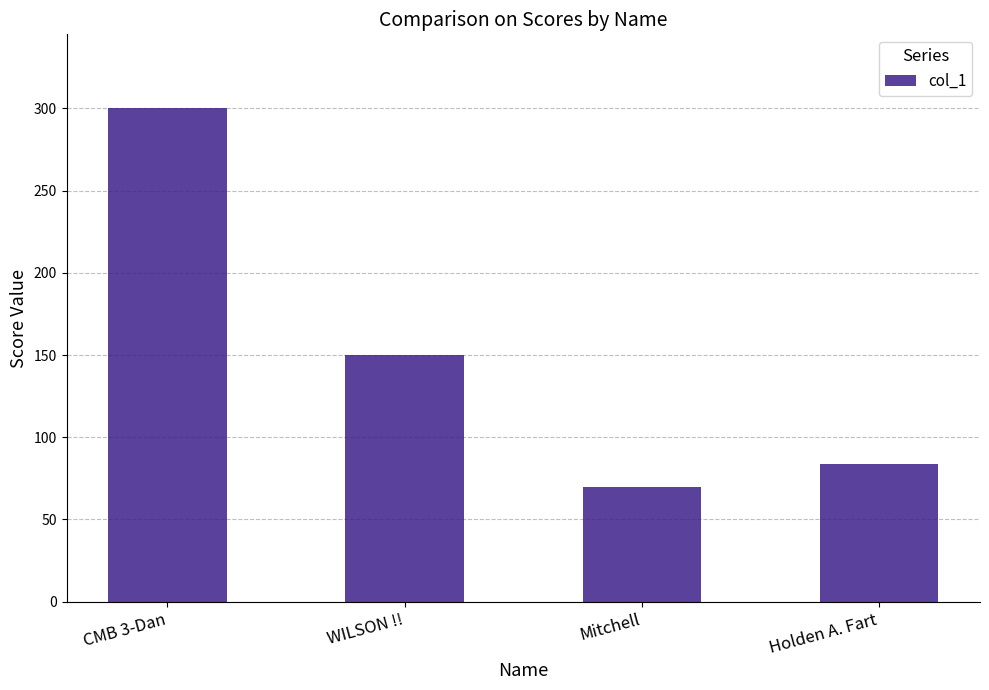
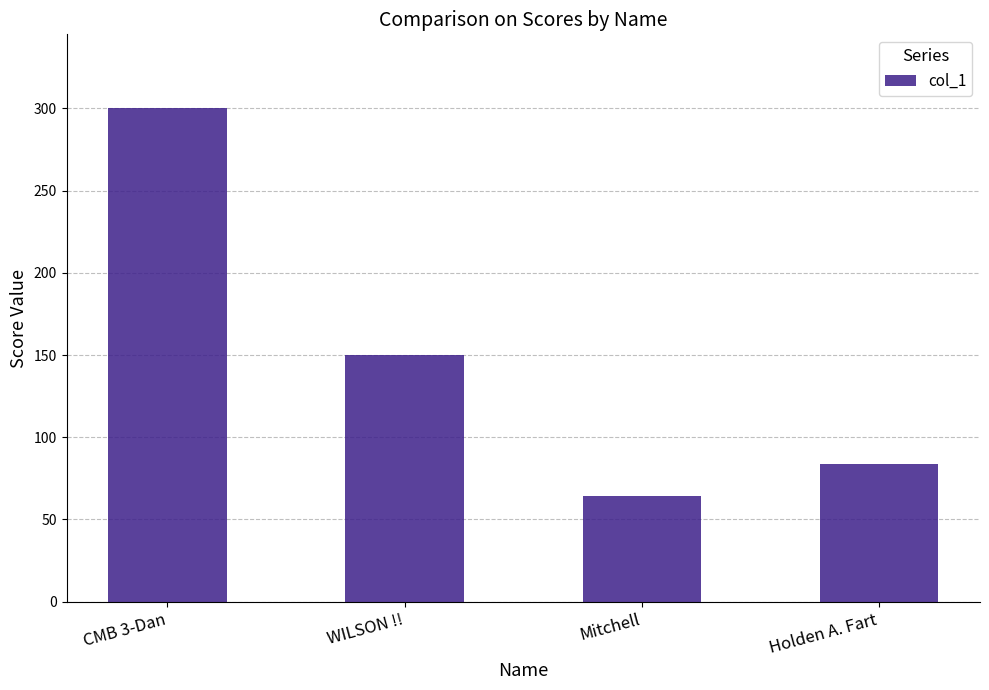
  {
    "CMB 3-Dan": 300,
    "WILSON !!": 150,
-   "Mitchell": 70,
+   "Mitchell": 64,
    "Holden A. Fart": 84
  }
